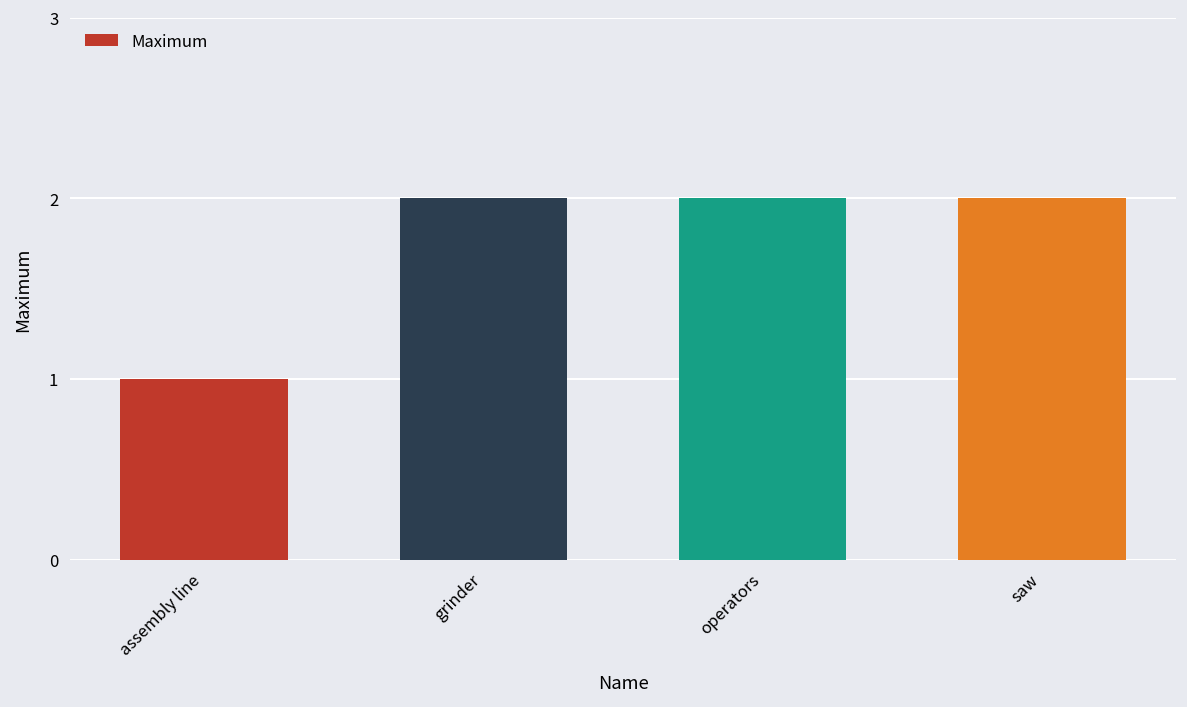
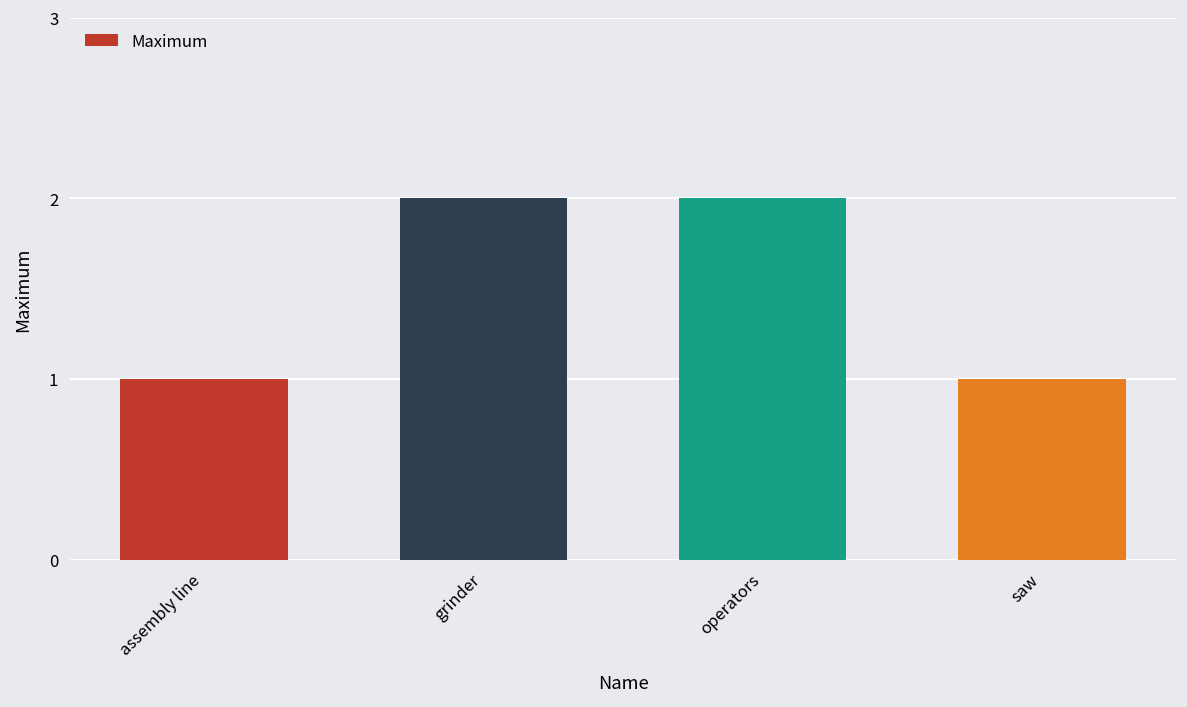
  {
    "assembly line": 1,
    "grinder": 2,
    "operators": 2,
-   "saw": 2
+   "saw": 1
  }
